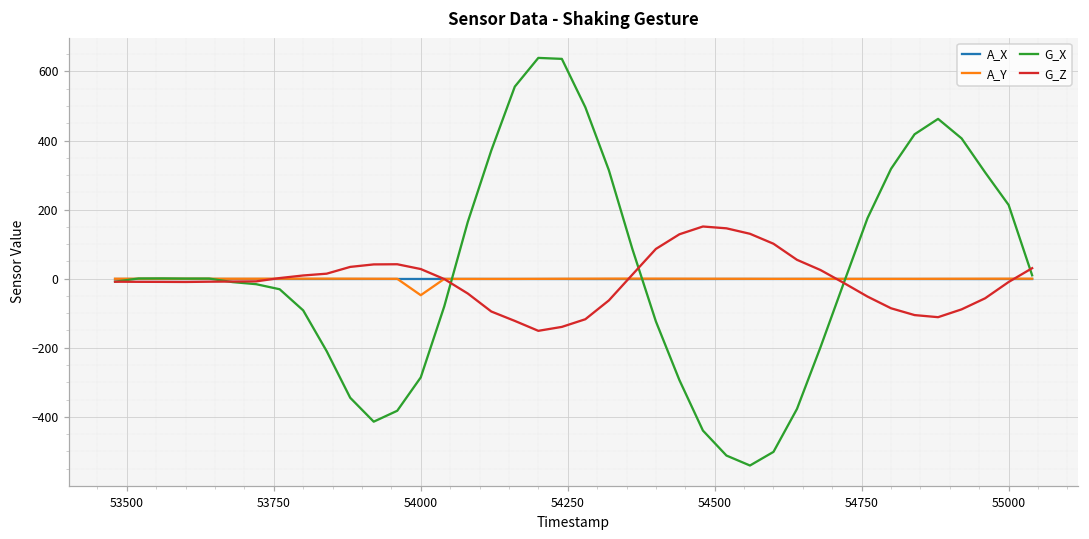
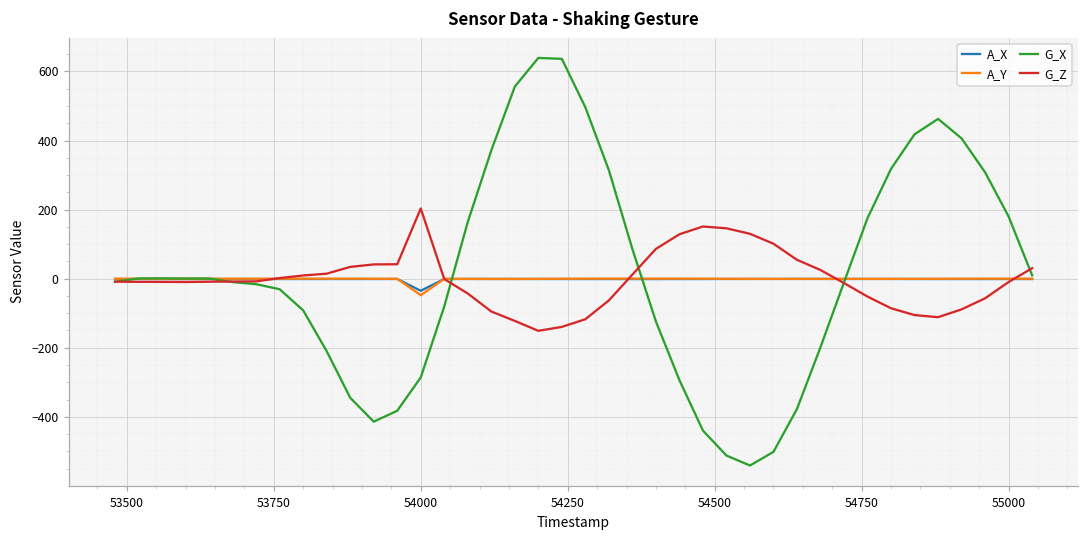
  {
    "A_X": {
-     "54000": 0
+     "54000": -40
    },
    "A_Y": {
      "54000": -50
    },
    "G_X": {
      "54000": -290,
-     "55000": 210
+     "55000": 180
    },
    "G_Z": {
-     "54000": 30,
+     "54000": 200,
      "55000": -10
    }
  }
